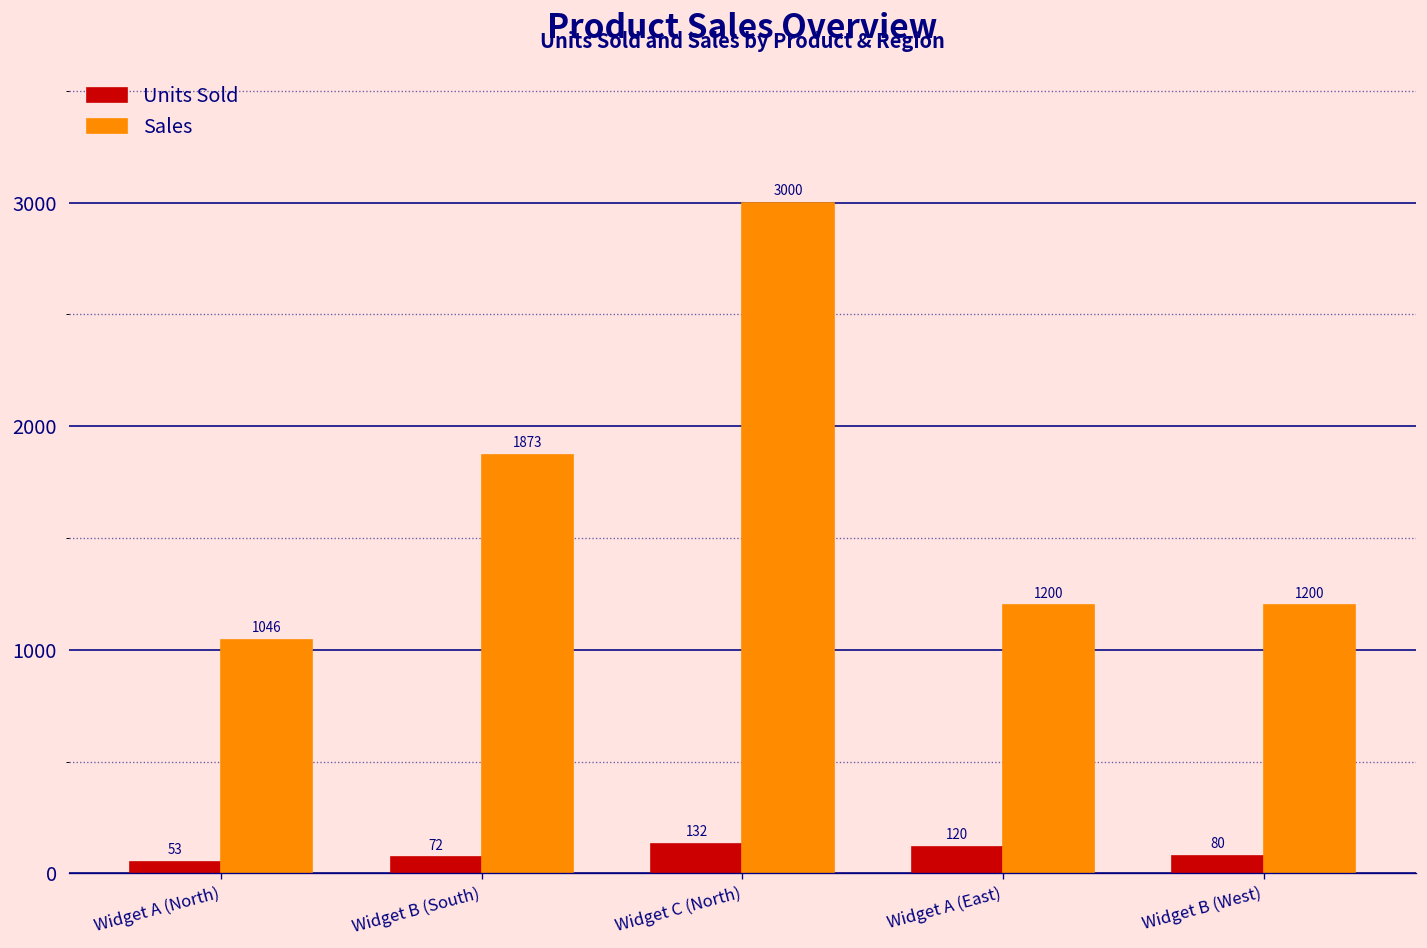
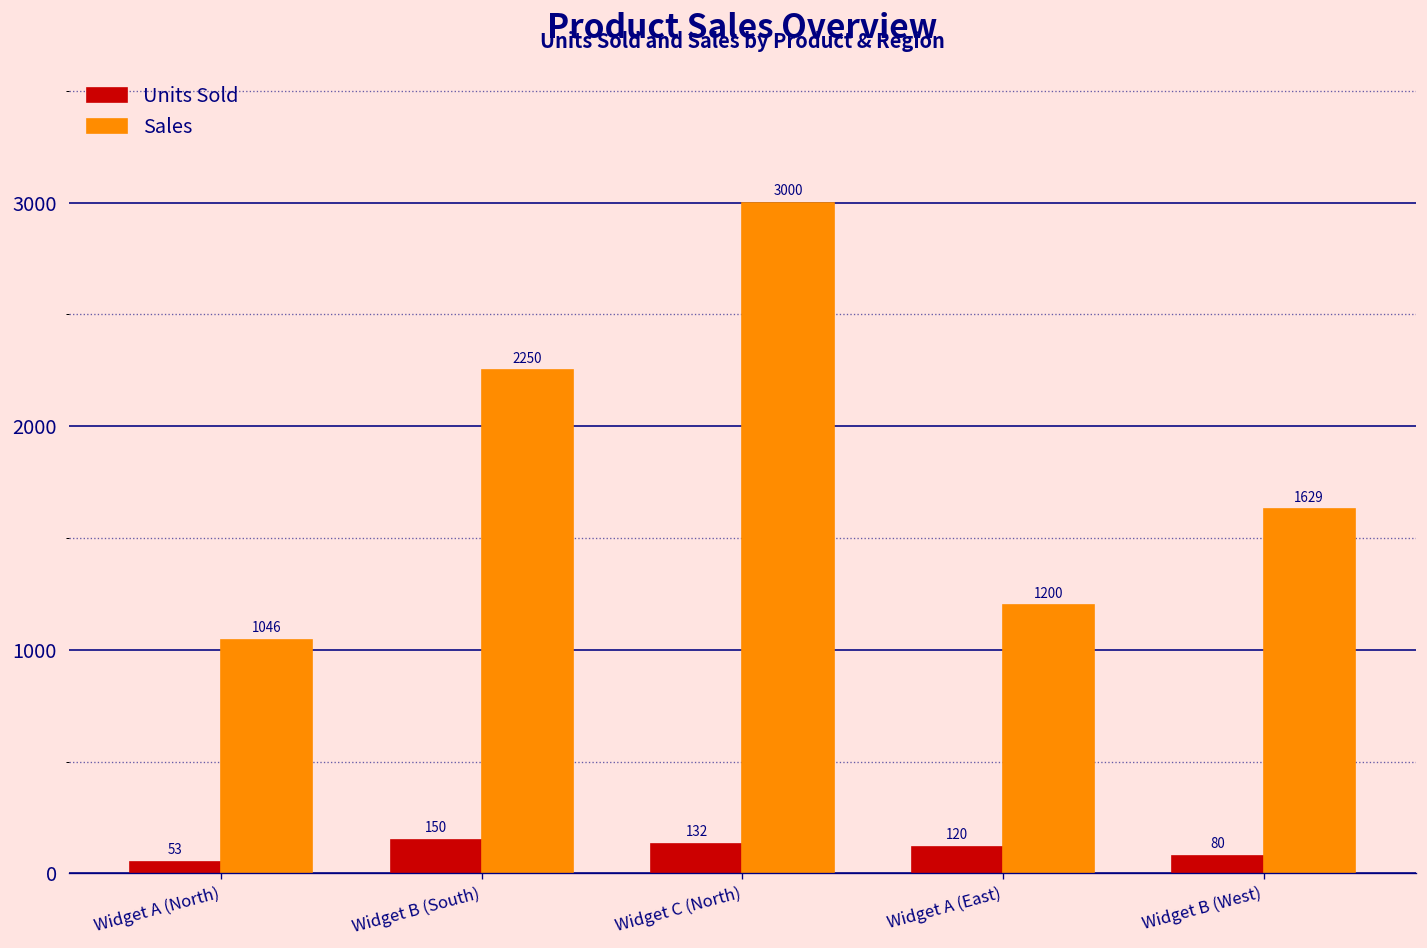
  {
    "Units Sold": {
      "Widget A (North)": 53,
-     "Widget B (South)": 72,
+     "Widget B (South)": 150,
      "Widget C (North)": 132,
      "Widget A (East)": 120,
      "Widget B (West)": 80
    },
    "Sales": {
      "Widget A (North)": 1046,
-     "Widget B (South)": 1873,
+     "Widget B (South)": 2250,
      "Widget C (North)": 3000,
      "Widget A (East)": 1200,
-     "Widget B (West)": 1200
+     "Widget B (West)": 1629
    }
  }
